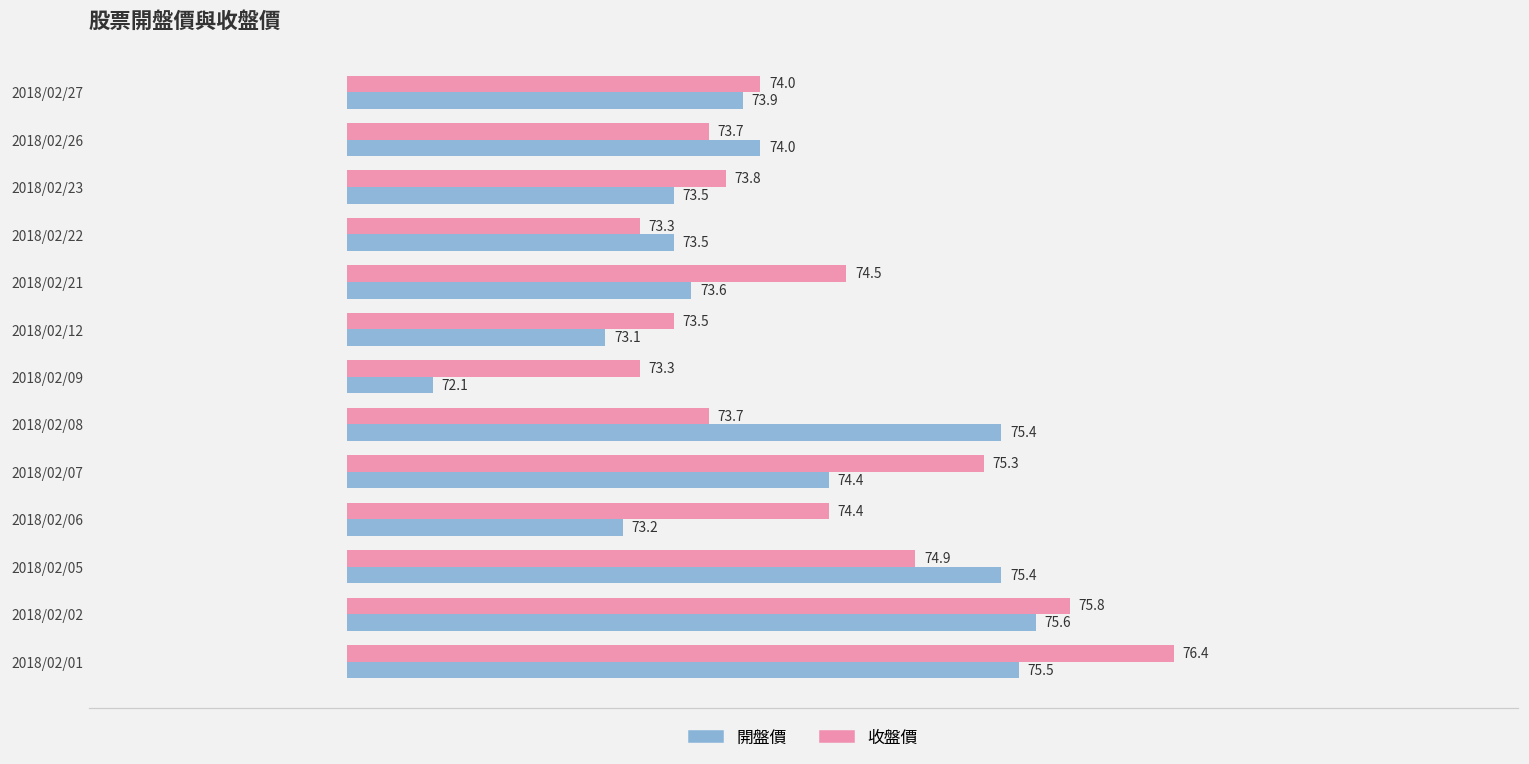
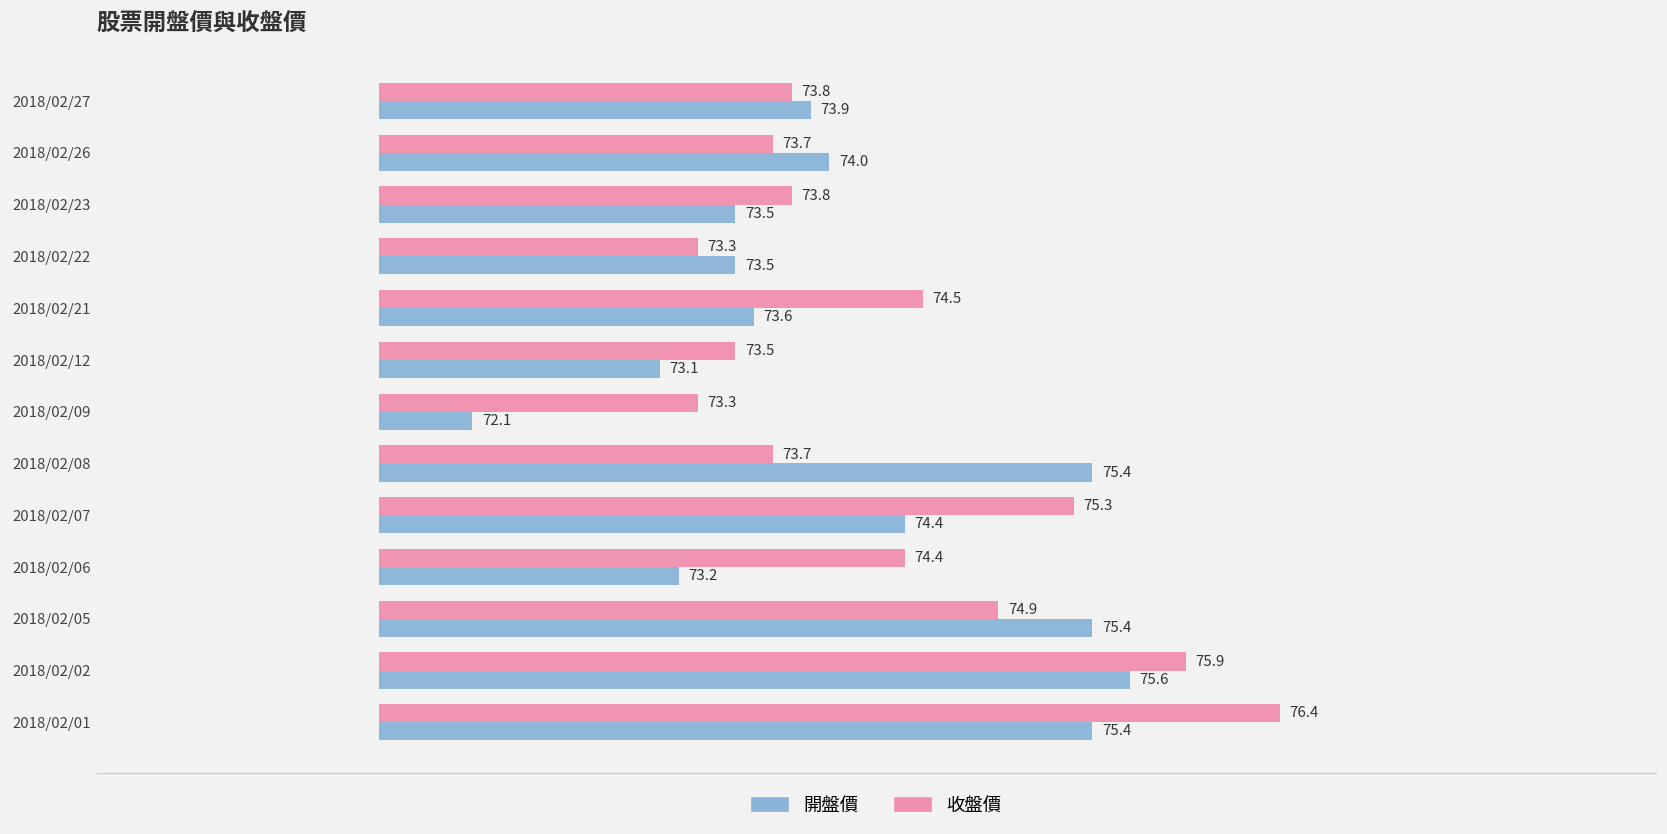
  {
    "開盤價": {
-     "2018/02/01": 75.5
+     "2018/02/01": 75.4
    },
    "收盤價": {
-     "2018/02/27": 74.0,
-     "2018/02/02": 75.8
+     "2018/02/27": 73.8,
+     "2018/02/02": 75.9
    }
  }
